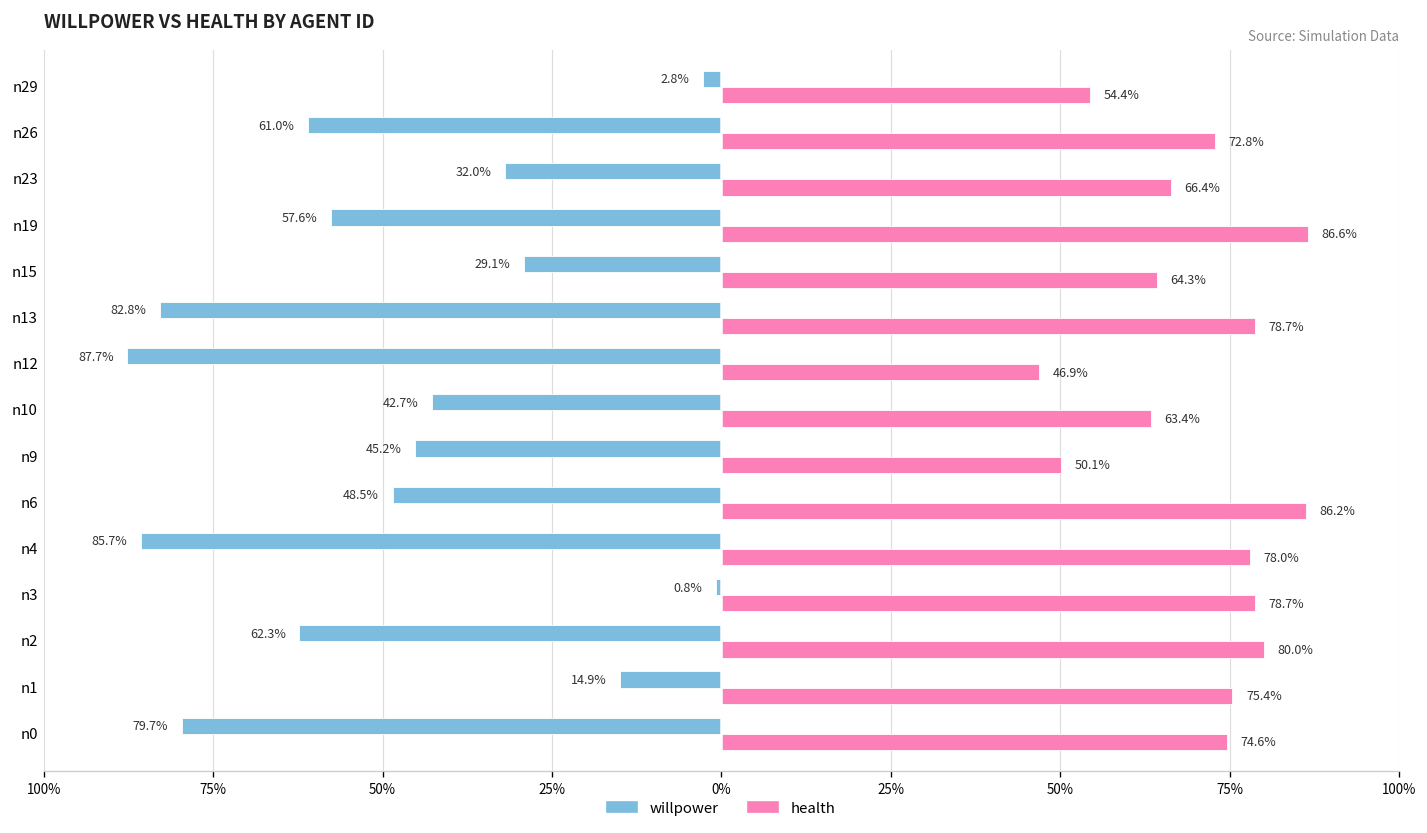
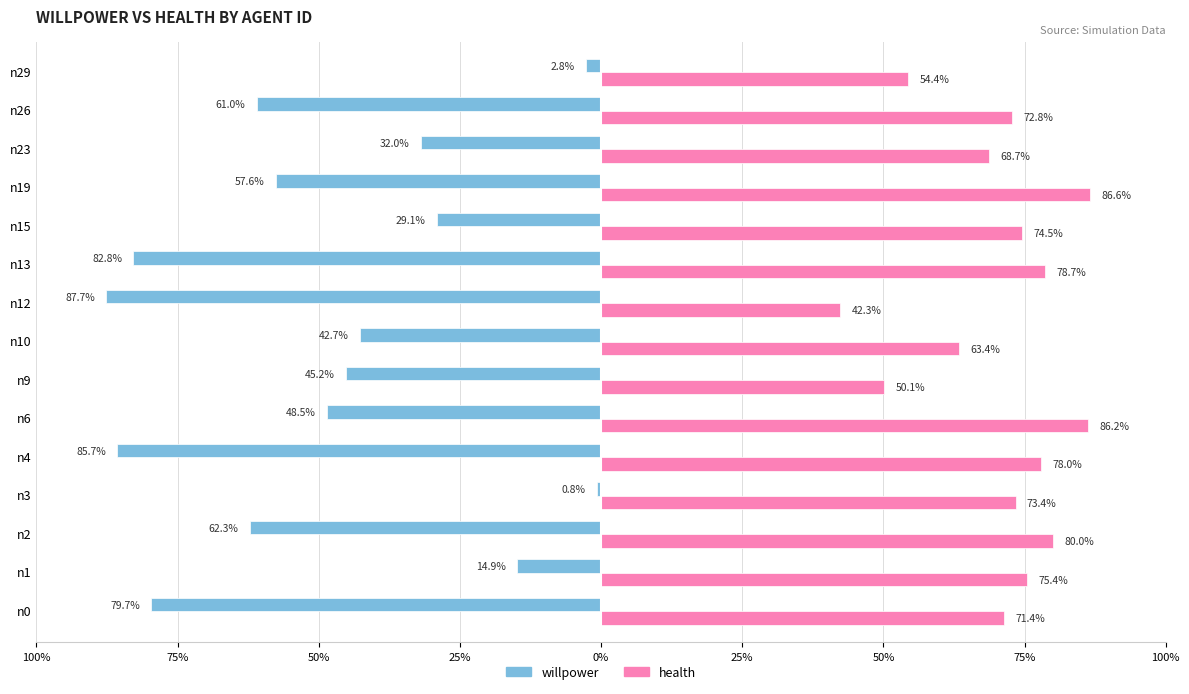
  {
    "health": {
      "n29": "54.4%",
      "n26": "72.8%",
-     "n23": "66.4%",
+     "n23": "68.7%",
      "n19": "86.6%",
-     "n15": "64.3%",
+     "n15": "74.5%",
      "n13": "78.7%",
-     "n12": "46.9%",
+     "n12": "42.3%",
      "n10": "63.4%",
      "n9": "50.1%",
      "n6": "86.2%",
      "n4": "78.0%",
-     "n3": "78.7%",
+     "n3": "73.4%",
      "n2": "80.0%",
      "n1": "75.4%",
-     "n0": "74.6%"
+     "n0": "71.4%"
    }
  }
